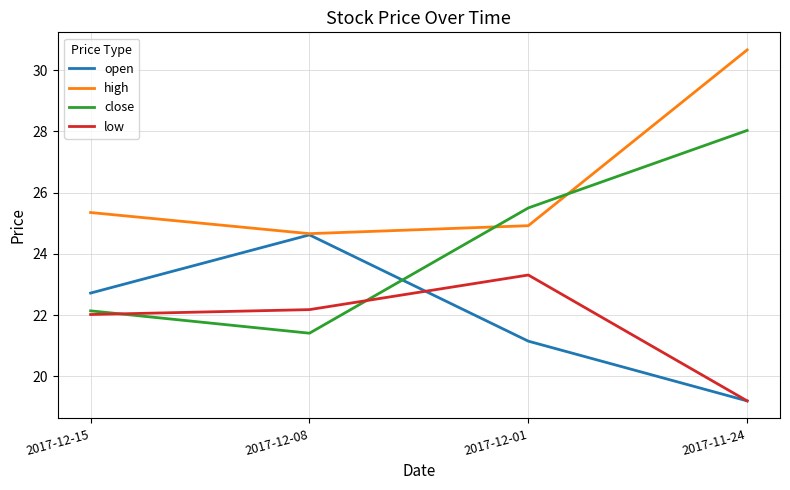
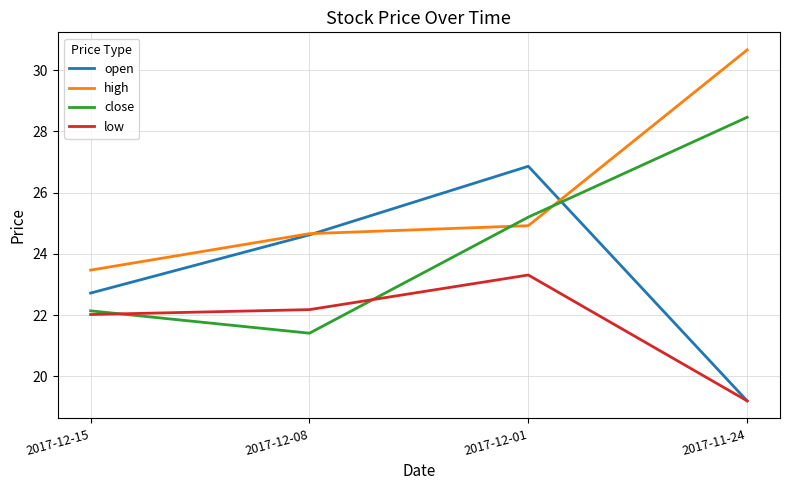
  {
    "open": {
      "2017-12-15": 22.7,
-     "2017-12-01": 21.2
+     "2017-12-01": 26.9
    },
    "high": {
-     "2017-12-15": 25.4,
+     "2017-12-15": 23.5,
      "2017-12-01": 24.9,
      "2017-11-24": 30.7
    },
    "close": {
      "2017-12-15": 22.1,
      "2017-12-08": 21.4,
-     "2017-12-01": 25.5,
-     "2017-11-24": 28.0
+     "2017-12-01": 25.2,
+     "2017-11-24": 28.5
    },
    "low": {
      "2017-12-15": 22.0,
      "2017-12-08": 22.2,
      "2017-12-01": 23.3
    }
  }
